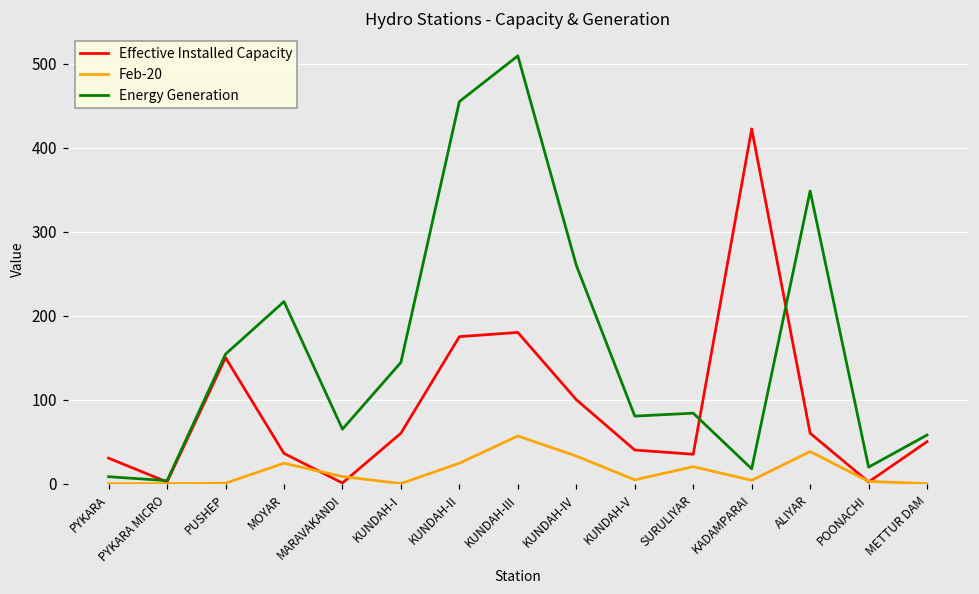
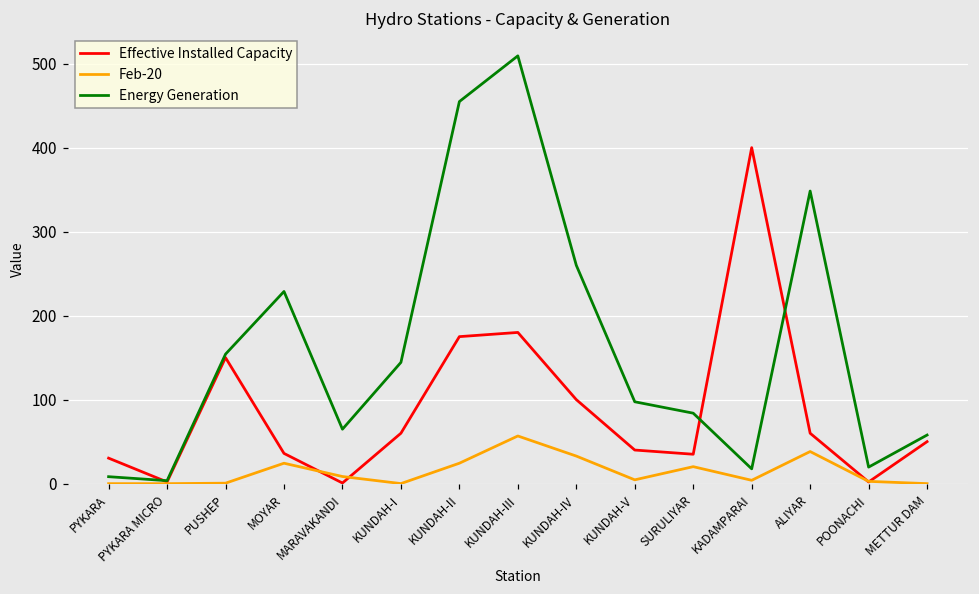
  {
    "Effective Installed Capacity": {
      "PYKARA": 30,
      "PUSHEP": 150,
      "MOYAR": 40,
      "MARAVAKANDI": 0,
      "KUNDAH-I": 60,
      "KUNDAH-II": 180,
      "KUNDAH-III": 180,
      "KUNDAH-IV": 100,
      "KUNDAH-V": 40,
      "SURULIYAR": 40,
-     "KADAMPARAI": 420,
+     "KADAMPARAI": 400,
      "ALIYAR": 60,
      "METTUR DAM": 50
    },
    "Feb-20": {
      "PYKARA": 0,
      "PUSHEP": 0,
      "MOYAR": 20,
      "MARAVAKANDI": 10,
      "KUNDAH-I": 0,
      "KUNDAH-II": 20,
      "KUNDAH-III": 60,
      "KUNDAH-IV": 30,
      "KUNDAH-V": 0,
      "SURULIYAR": 20,
      "KADAMPARAI": 0,
      "ALIYAR": 40,
      "METTUR DAM": 0
    },
    "Energy Generation": {
      "PYKARA": 10,
      "PUSHEP": 150,
-     "MOYAR": 220,
+     "MOYAR": 230,
      "MARAVAKANDI": 60,
      "KUNDAH-I": 140,
      "KUNDAH-II": 450,
      "KUNDAH-III": 510,
      "KUNDAH-IV": 260,
-     "KUNDAH-V": 80,
+     "KUNDAH-V": 100,
      "SURULIYAR": 80,
      "KADAMPARAI": 20,
      "ALIYAR": 350,
      "POONACHI": 20,
      "METTUR DAM": 60
    }
  }
